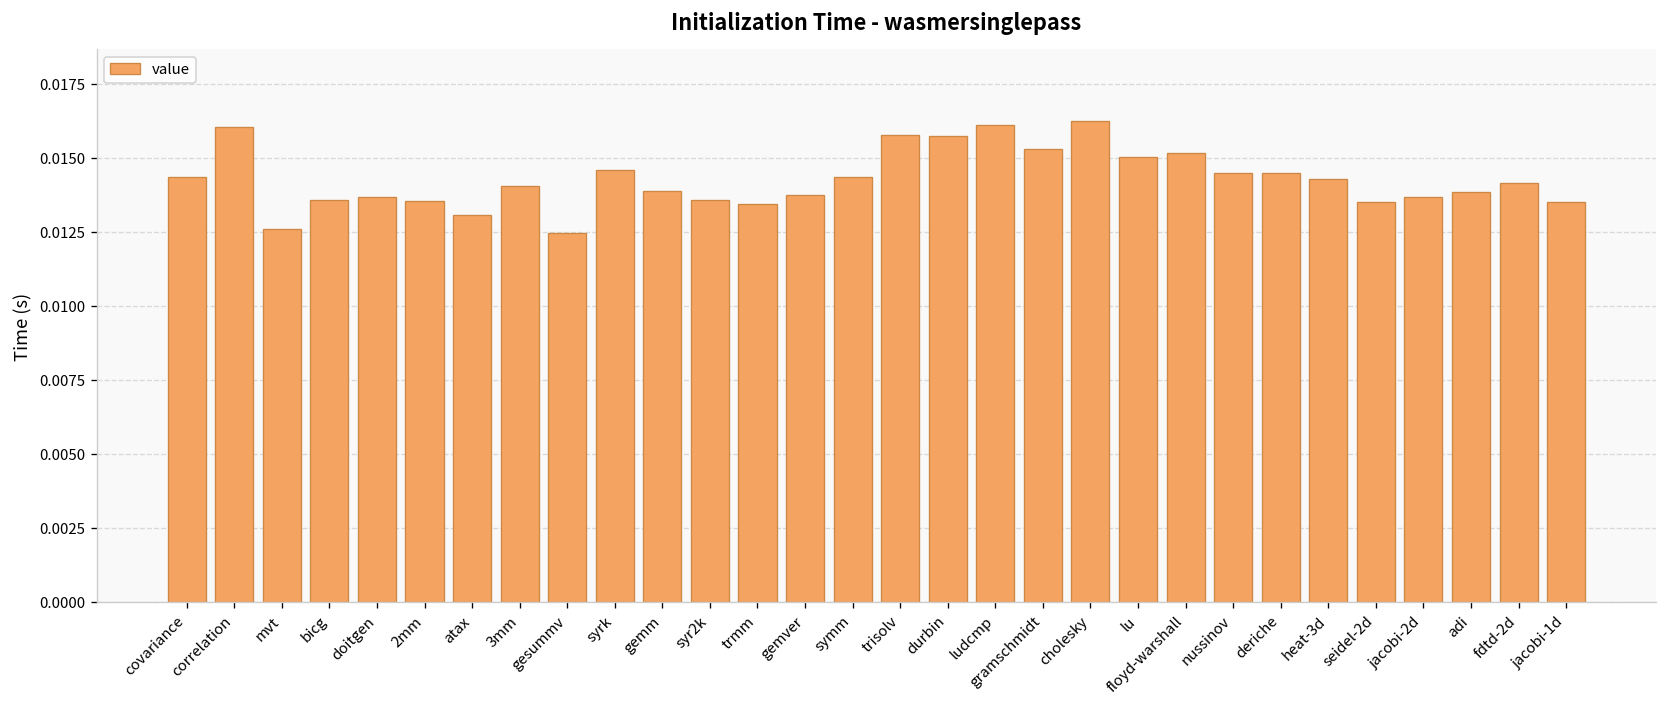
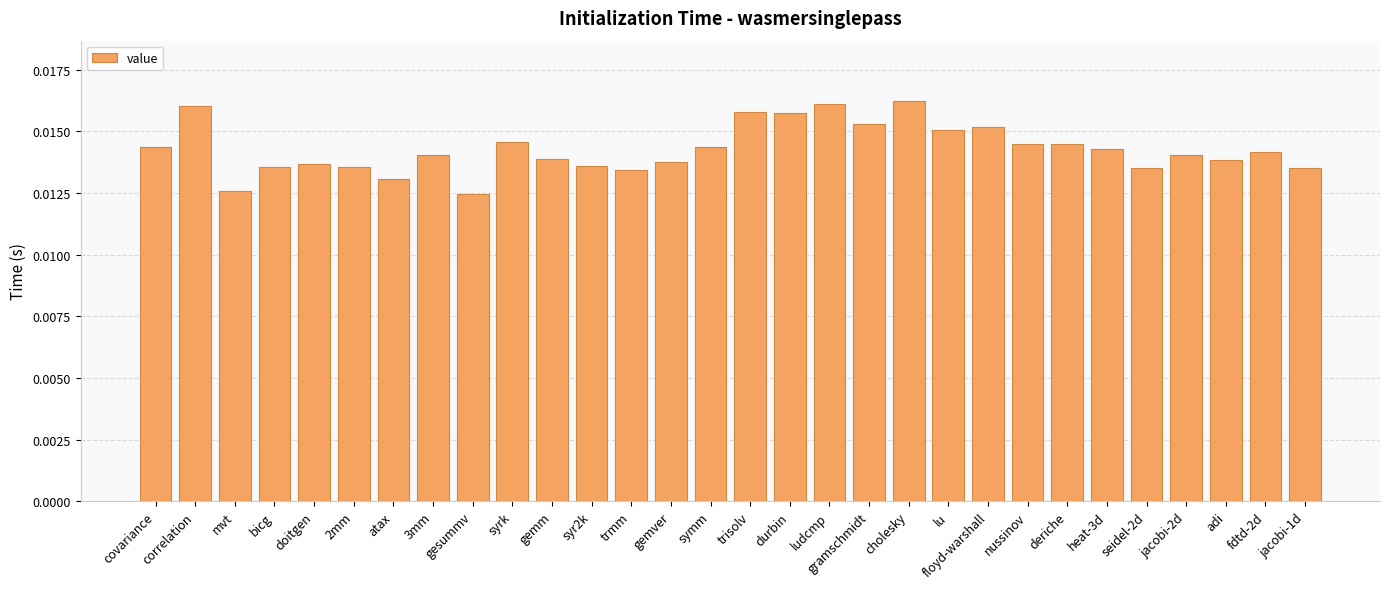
  {
    "covariance": 0.0144,
    "correlation": 0.0160,
    "mvt": 0.0126,
    "bicg": 0.0136,
    "doitgen": 0.0137,
    "2mm": 0.0136,
    "atax": 0.0131,
    "3mm": 0.0141,
    "gesummv": 0.0125,
    "syrk": 0.0146,
    "gemm": 0.0139,
    "syr2k": 0.0136,
    "trmm": 0.0134,
    "gemver": 0.0137,
    "symm": 0.0144,
    "trisolv": 0.0158,
    "durbin": 0.0157,
    "ludcmp": 0.0161,
    "gramschmidt": 0.0153,
    "cholesky": 0.0162,
    "lu": 0.0150,
    "floyd-warshall": 0.0152,
    "nussinov": 0.0145,
    "deriche": 0.0145,
    "heat-3d": 0.0143,
    "seidel-2d": 0.0135,
-   "jacobi-2d": 0.0137,
+   "jacobi-2d": 0.0141,
    "adi": 0.0138,
    "fdtd-2d": 0.0141,
    "jacobi-1d": 0.0135
  }
